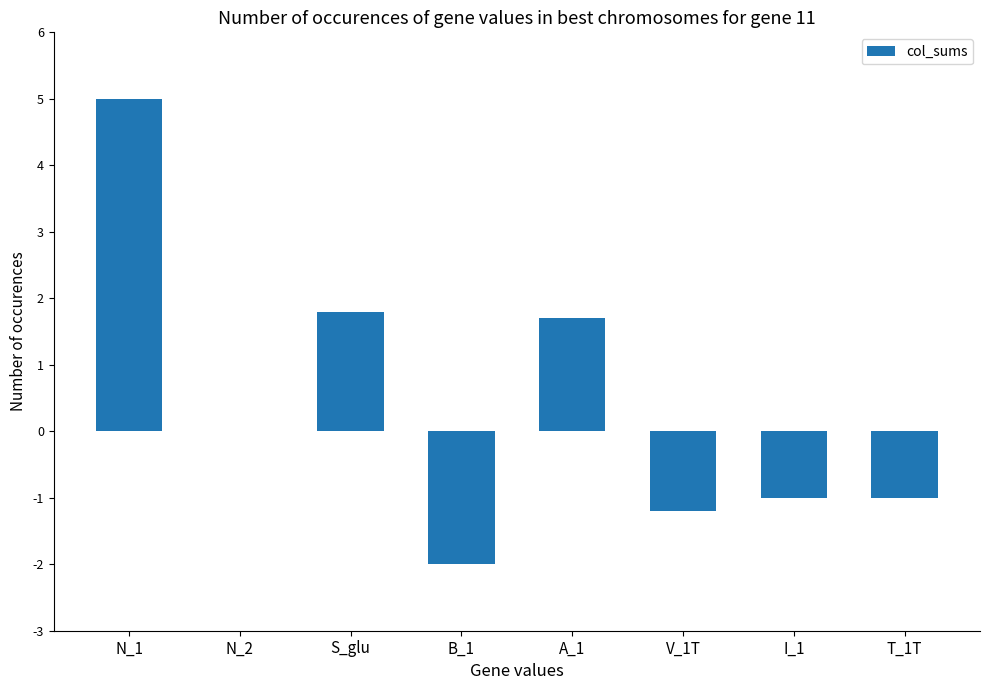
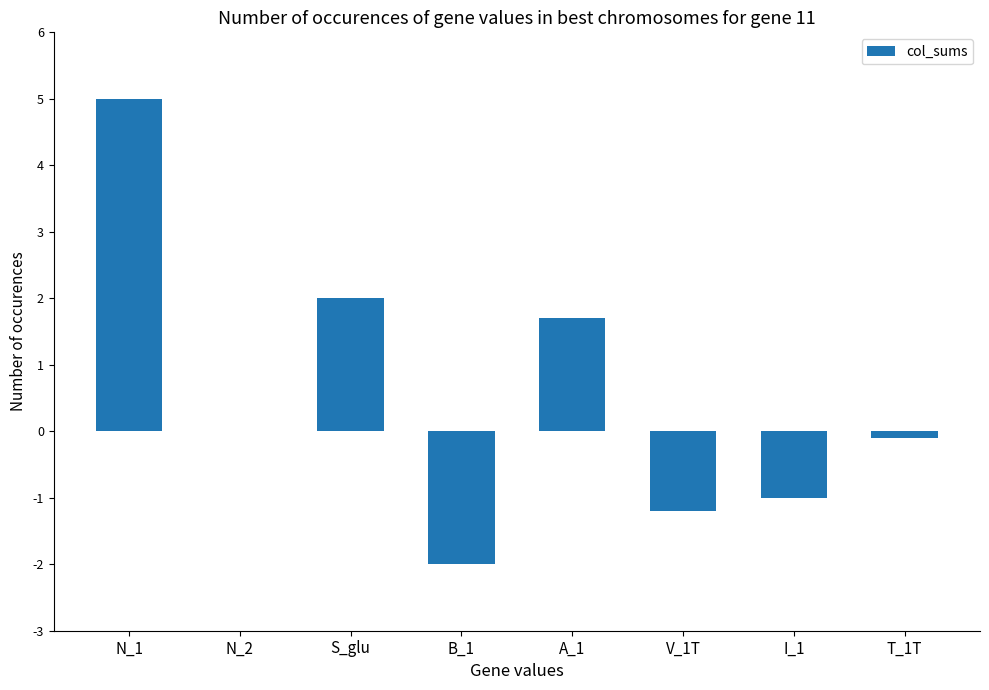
  {
    "N_1": 5.0,
    "N_2": 0.0,
-   "S_glu": 1.8,
+   "S_glu": 2.0,
    "B_1": -2.0,
    "A_1": 1.7,
    "V_1T": -1.2,
    "I_1": -1.0,
-   "T_1T": -1.0
+   "T_1T": -0.1
  }
